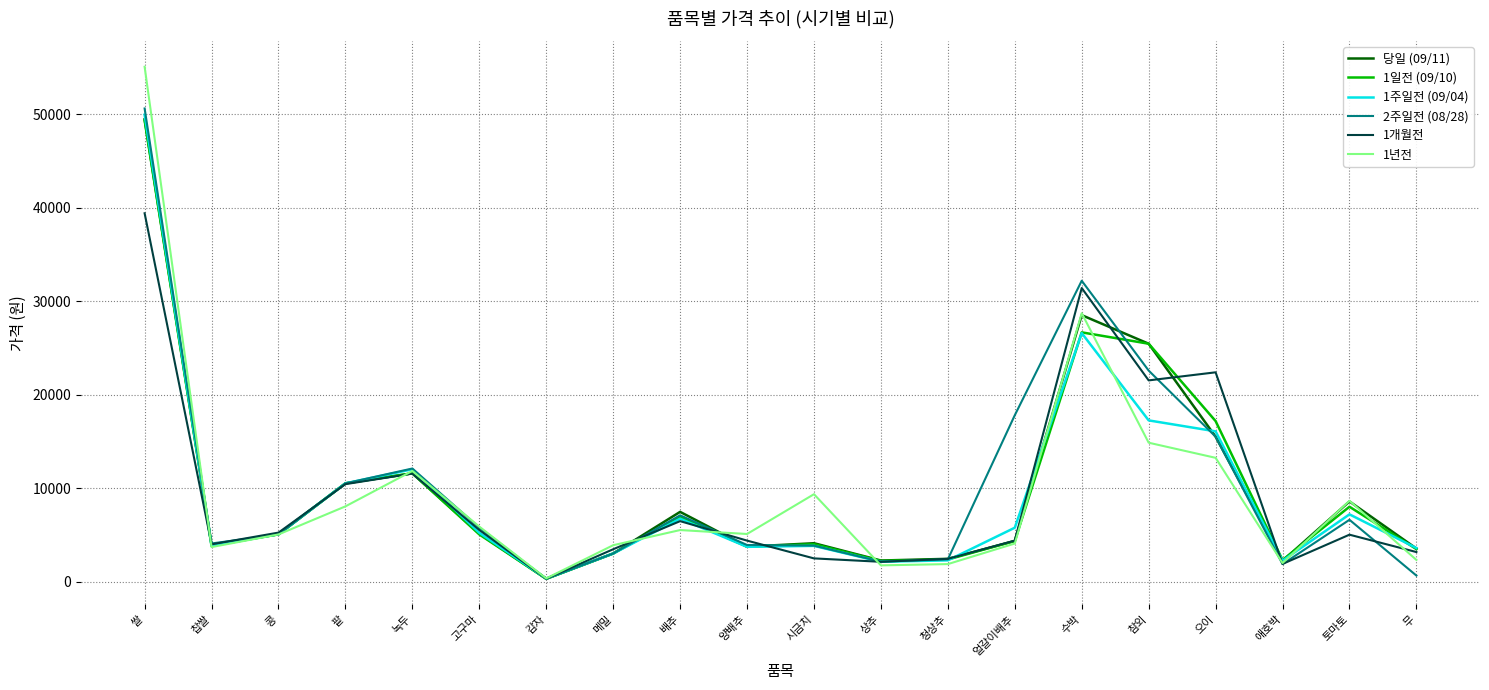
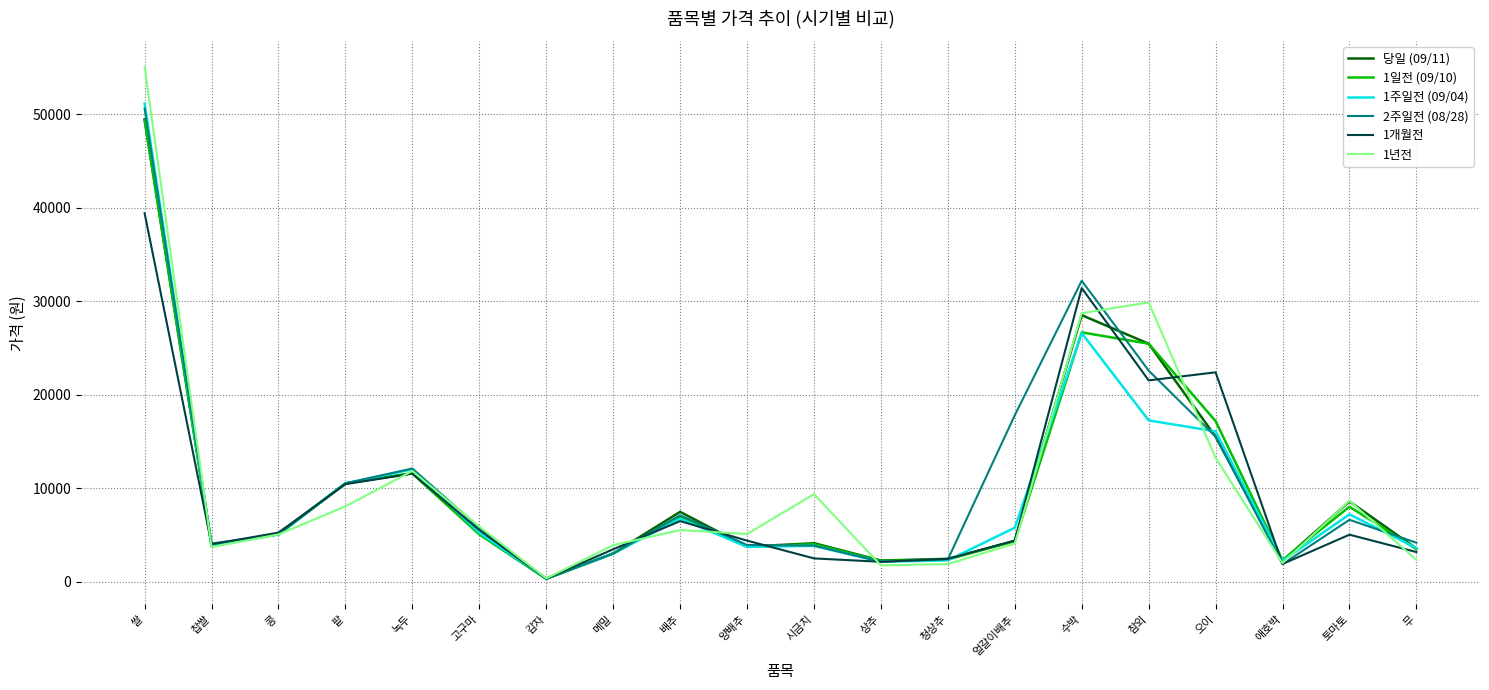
  {
    "당일 (09/11)": {
      "배추": 7000
    },
    "1일전 (09/10)": {
      "오이": 17000,
      "토마토": 8000
    },
    "1주일전 (09/04)": {
-     "쌀": 50000,
+     "쌀": 51000,
      "얼갈이배추": 6000,
      "참외": 17000,
      "오이": 16000,
      "토마토": 7000
    },
    "2주일전 (08/28)": {
      "쌀": 51000,
      "얼갈이배추": 18000,
      "수박": 32000,
      "참외": 23000,
      "토마토": 7000,
-     "무": 1000
+     "무": 4000
    },
    "1개월전": {
      "쌀": 39000,
      "메밀": 3000,
      "양배추": 4000,
      "시금치": 2000,
      "수박": 31000,
      "참외": 22000,
      "오이": 22000,
      "토마토": 5000,
      "무": 3000
    },
    "1년전": {
      "쌀": 55000,
      "팥": 8000,
      "메밀": 4000,
      "배추": 6000,
      "양배추": 5000,
      "시금치": 9000,
      "상추": 2000,
      "청상추": 2000,
-     "참외": 15000,
+     "참외": 30000,
      "오이": 13000,
      "무": 2000
    }
  }
